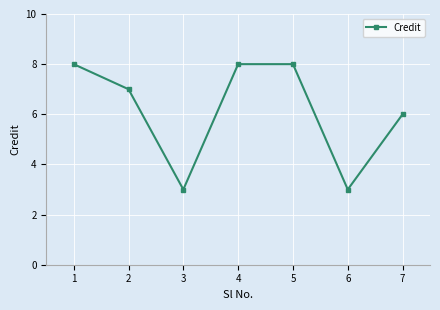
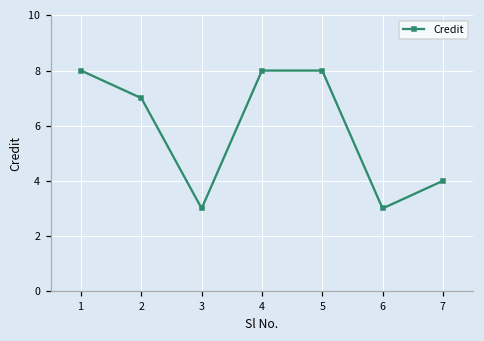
  {
    "1": 8,
    "2": 7,
    "3": 3,
    "4": 8,
    "5": 8,
    "6": 3,
-   "7": 6
+   "7": 4
  }
